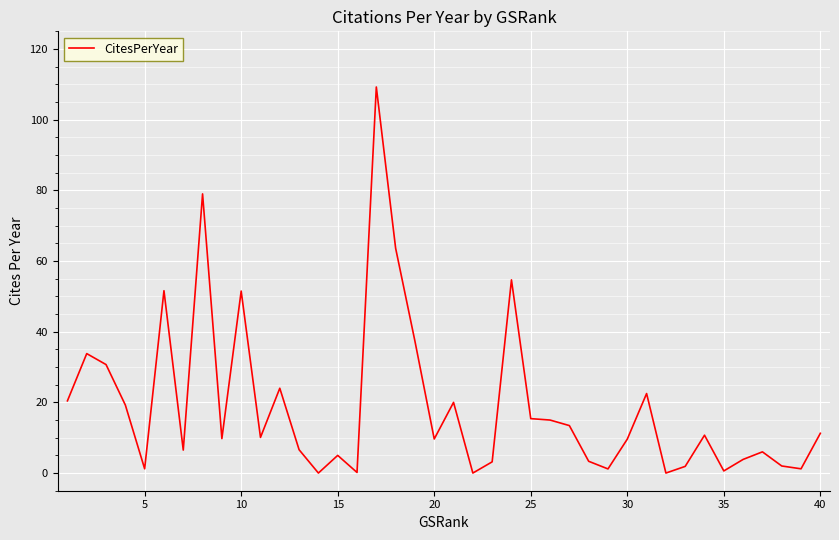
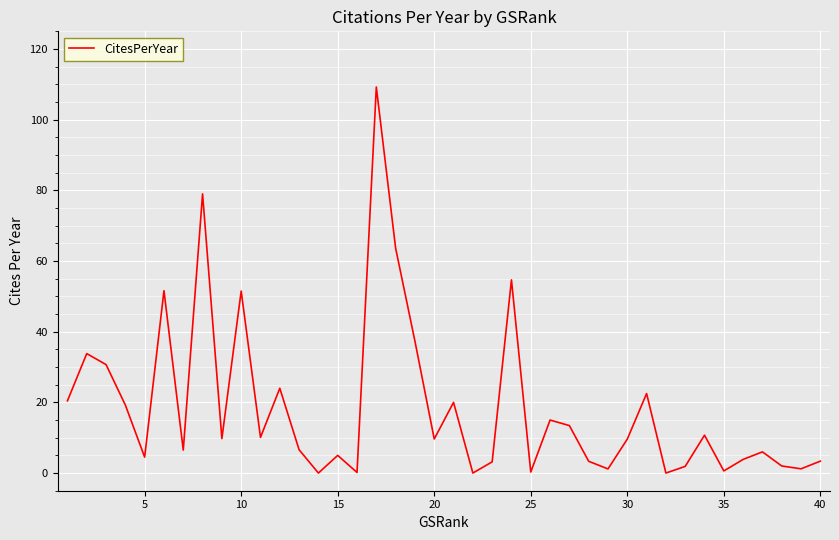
  {
-   "5": 1,
+   "5": 5,
    "10": 52,
    "15": 5,
    "20": 10,
-   "25": 15,
+   "25": 0,
    "30": 10,
    "35": 1,
-   "40": 11
+   "40": 3
  }
